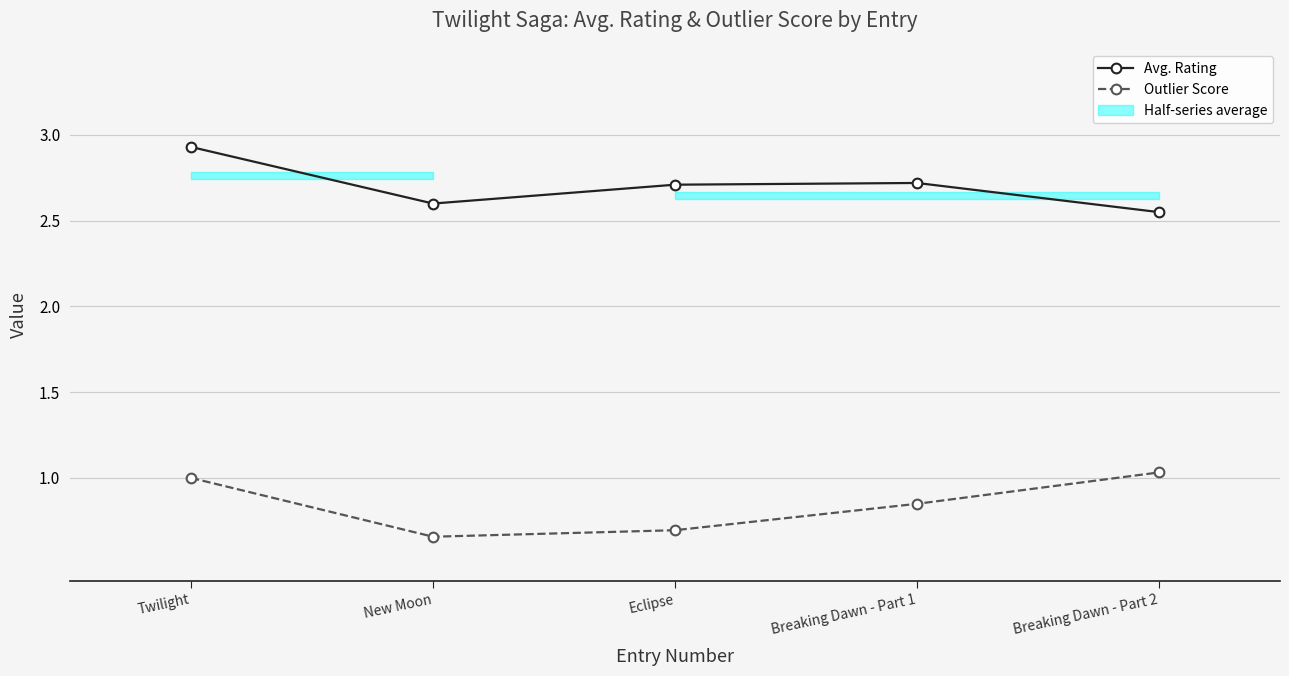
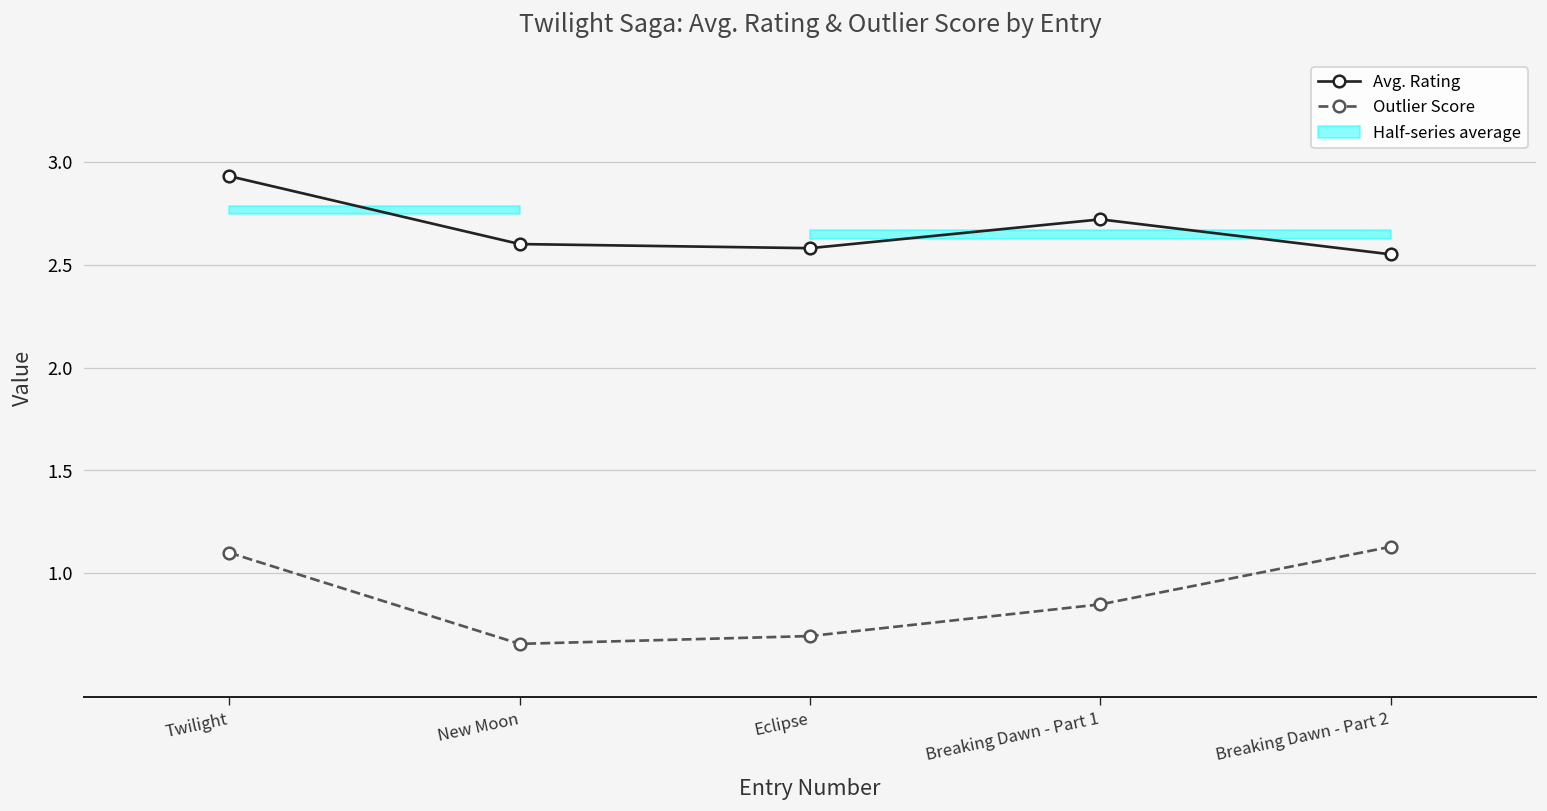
  {
    "Avg. Rating": {
      "Twilight": 2.93,
      "New Moon": 2.60,
-     "Eclipse": 2.71,
+     "Eclipse": 2.58,
      "Breaking Dawn - Part 1": 2.72,
      "Breaking Dawn - Part 2": 2.55
    },
    "Outlier Score": {
-     "Twilight": 1.0,
+     "Twilight": 1.1,
      "New Moon": 0.66,
      "Eclipse": 0.70,
      "Breaking Dawn - Part 1": 0.85,
-     "Breaking Dawn - Part 2": 1.03
+     "Breaking Dawn - Part 2": 1.13
    }
  }
